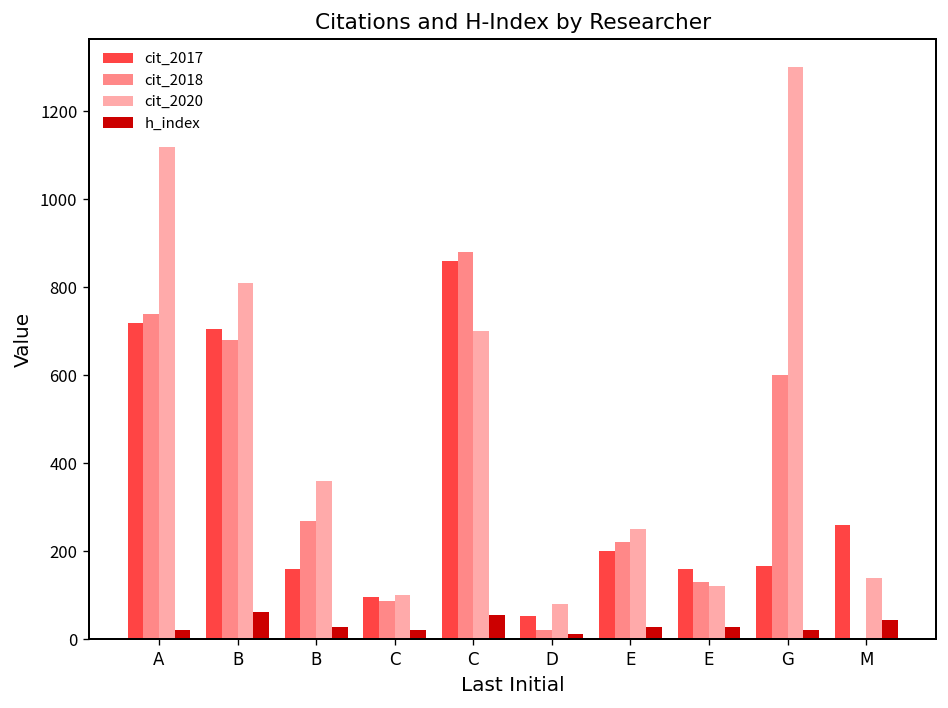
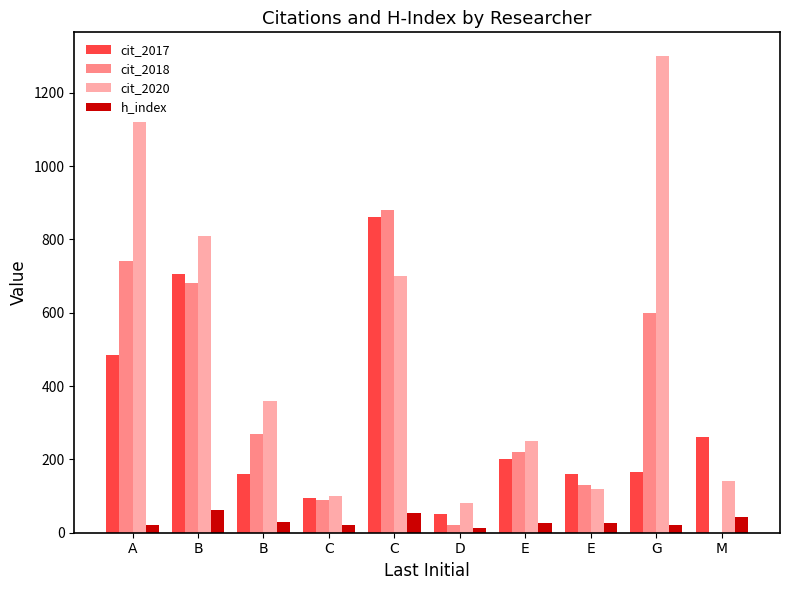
  {
    "cit_2017": {
-     "A": 720,
+     "A": 490,
      "D": 50,
      "G": 170,
      "M": 260
    },
    "h_index": {
      "A": 20,
      "D": 10,
      "G": 20,
      "M": 40
    }
  }
